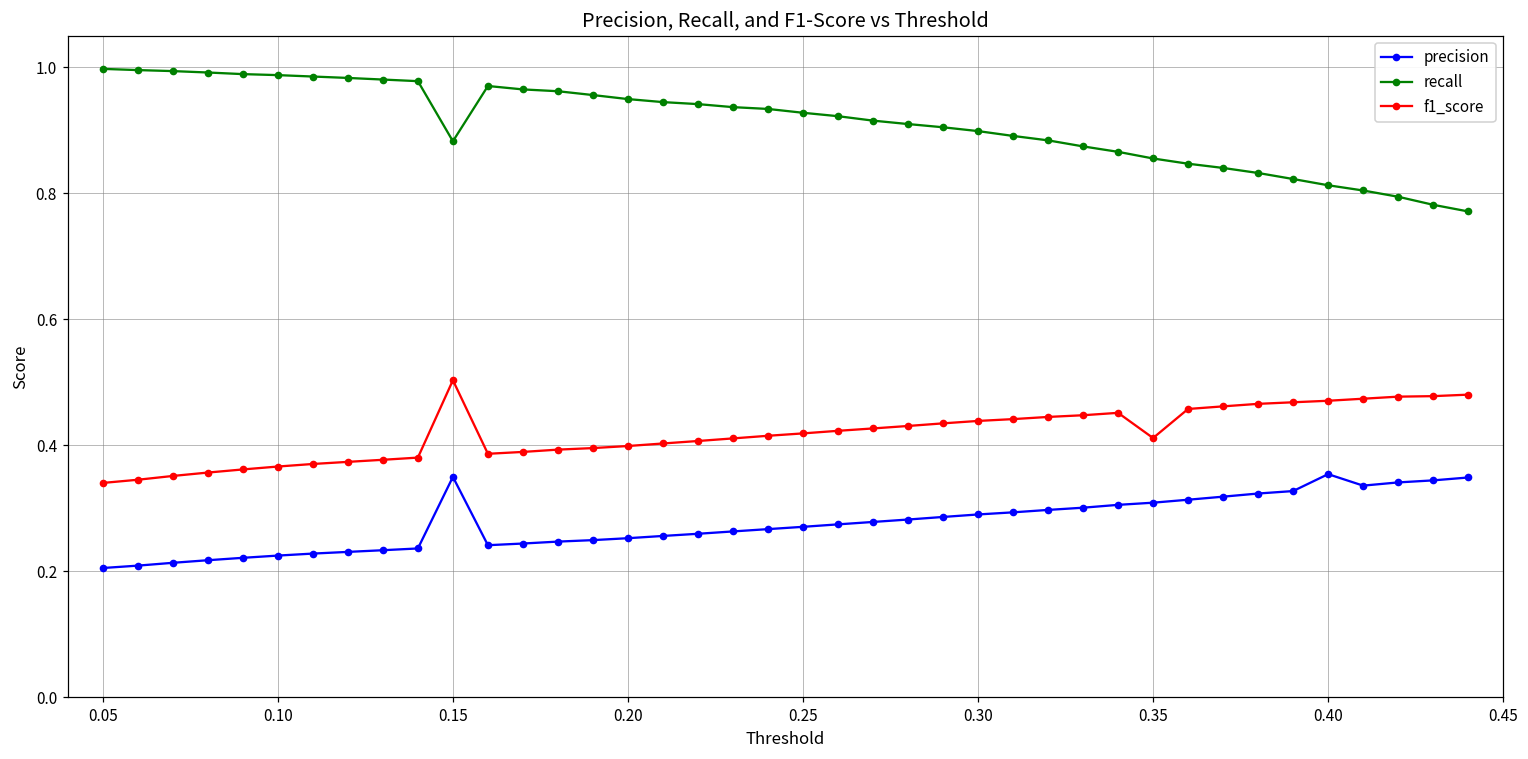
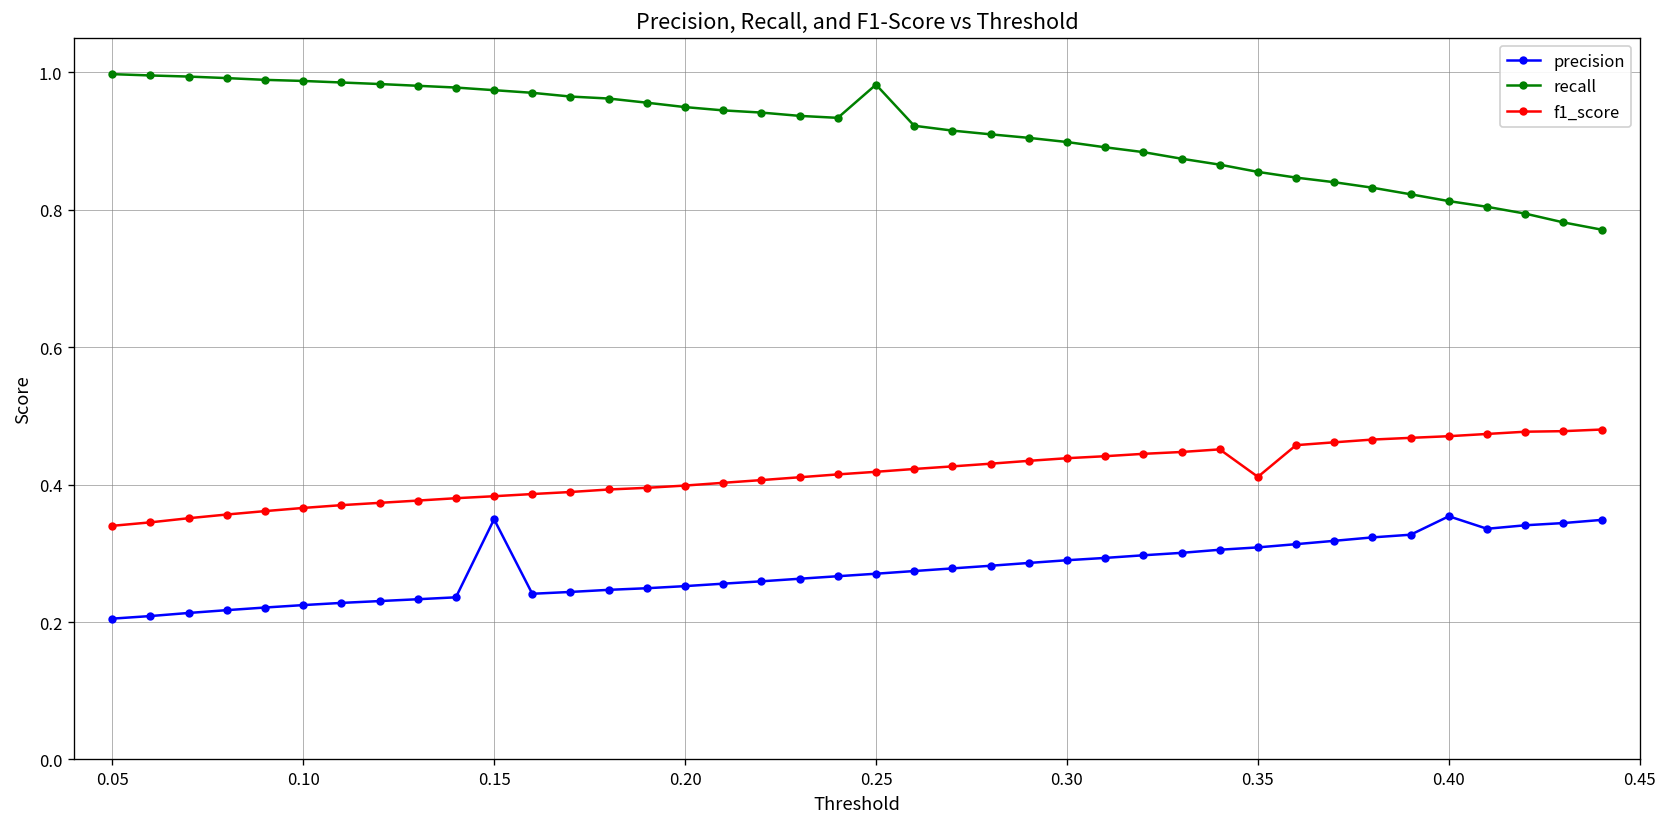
  {
    "precision": {
      "0.05": 0.20,
      "0.10": 0.22,
      "0.15": 0.35,
      "0.20": 0.25,
      "0.25": 0.27,
      "0.30": 0.29,
      "0.35": 0.31,
      "0.40": 0.35
    },
    "recall": {
      "0.05": 1.00,
      "0.10": 0.99,
-     "0.15": 0.88,
+     "0.15": 0.97,
      "0.20": 0.95,
-     "0.25": 0.93,
+     "0.25": 0.98,
      "0.30": 0.90,
      "0.35": 0.85,
      "0.40": 0.81
    },
    "f1_score": {
      "0.05": 0.34,
      "0.10": 0.37,
-     "0.15": 0.50,
+     "0.15": 0.38,
      "0.20": 0.40,
      "0.25": 0.42,
      "0.30": 0.44,
      "0.35": 0.41,
      "0.40": 0.47
    }
  }
